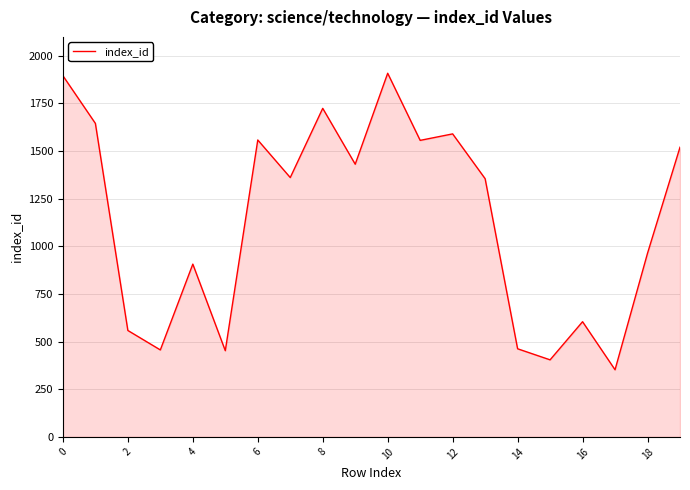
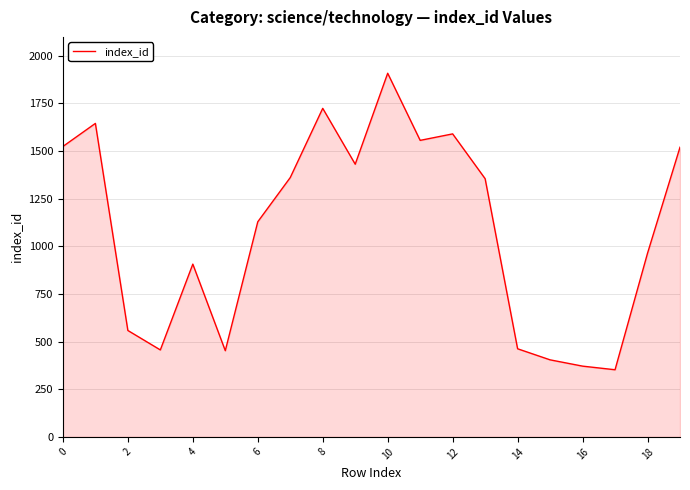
  {
-   "0": 1890,
+   "0": 1520,
    "2": 560,
    "4": 910,
-   "6": 1560,
+   "6": 1130,
    "8": 1720,
    "10": 1910,
    "12": 1590,
    "14": 460,
-   "16": 600,
+   "16": 370,
    "18": 960
  }
